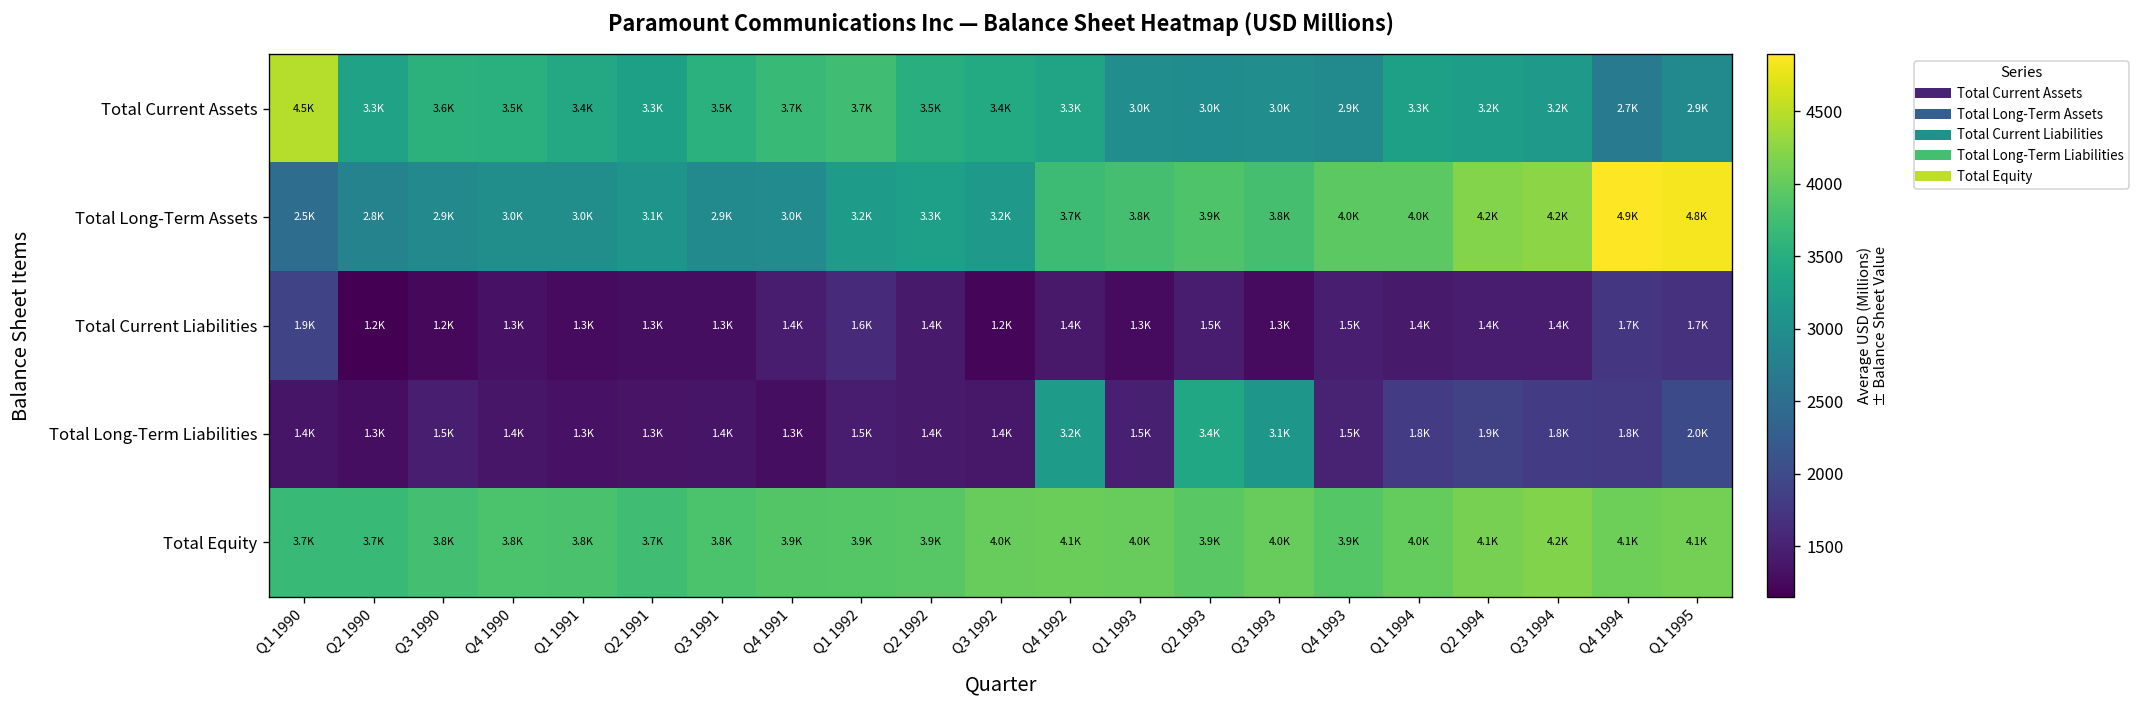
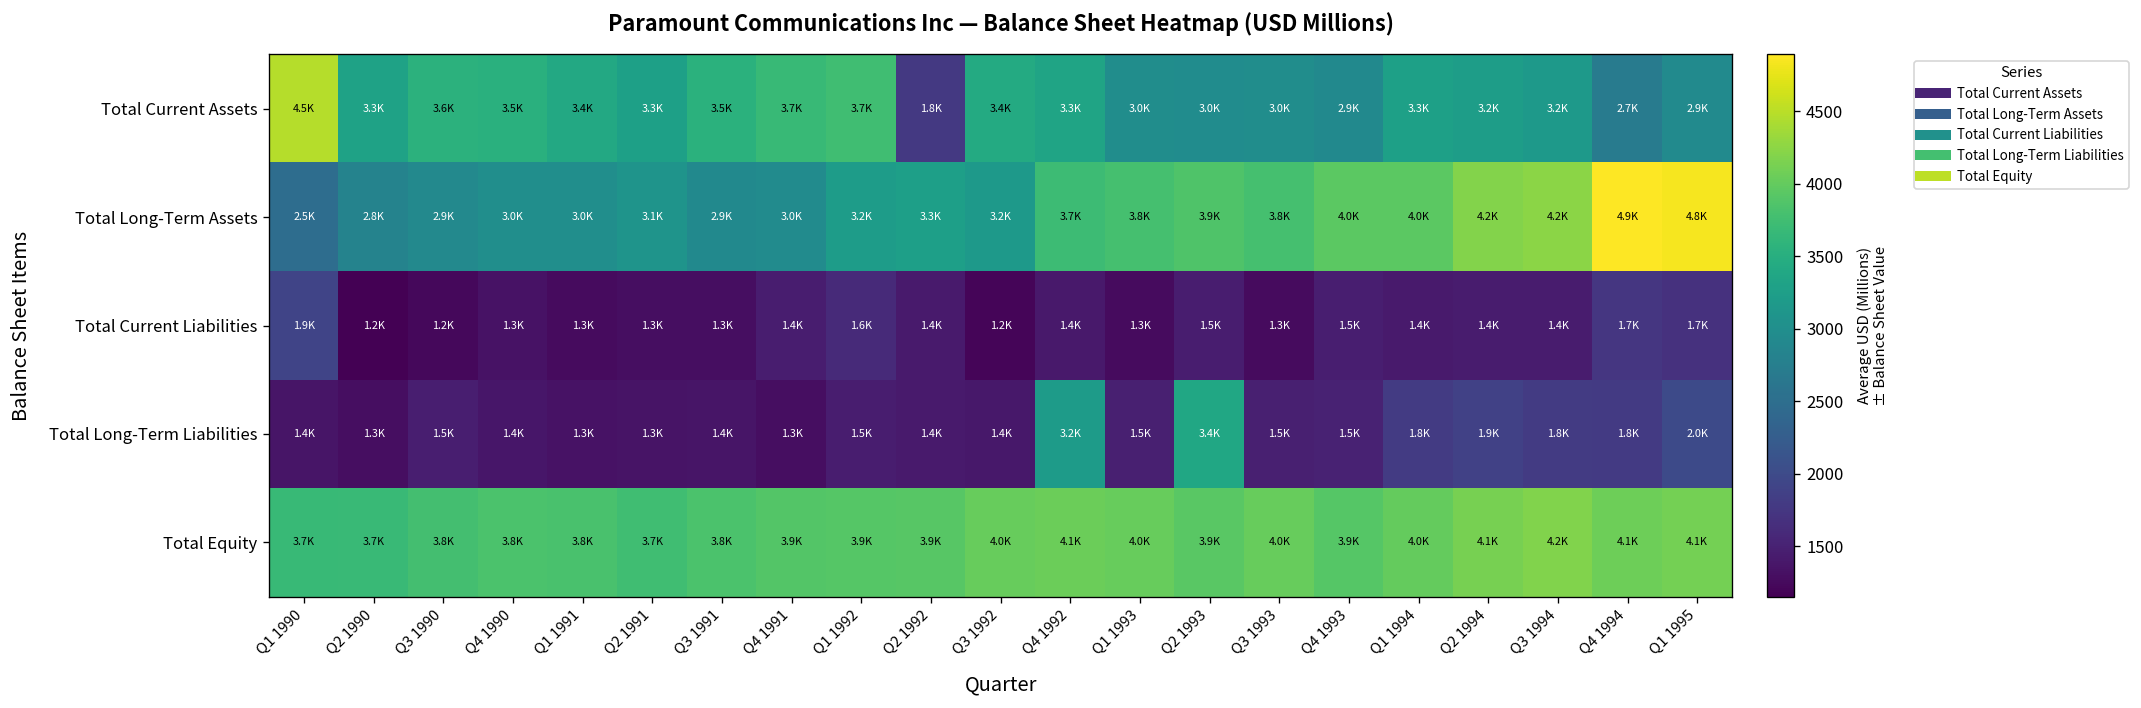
  {
    "Total Current Assets": {
      "Q1 1990": "4.5K",
      "Q2 1990": "3.3K",
      "Q3 1990": "3.6K",
      "Q4 1990": "3.5K",
      "Q1 1991": "3.4K",
      "Q2 1991": "3.3K",
      "Q3 1991": "3.5K",
      "Q4 1991": "3.7K",
      "Q1 1992": "3.7K",
-     "Q2 1992": "3.5K",
+     "Q2 1992": "1.8K",
      "Q3 1992": "3.4K",
      "Q4 1992": "3.3K",
      "Q1 1993": "3.0K",
      "Q2 1993": "3.0K",
      "Q3 1993": "3.0K",
      "Q4 1993": "2.9K",
      "Q1 1994": "3.3K",
      "Q2 1994": "3.2K",
      "Q3 1994": "3.2K",
      "Q4 1994": "2.7K",
      "Q1 1995": "2.9K"
    },
    "Total Long-Term Assets": {
      "Q1 1990": "2.5K",
      "Q2 1990": "2.8K",
      "Q3 1990": "2.9K",
      "Q4 1990": "3.0K",
      "Q1 1991": "3.0K",
      "Q2 1991": "3.1K",
      "Q3 1991": "2.9K",
      "Q4 1991": "3.0K",
      "Q1 1992": "3.2K",
      "Q2 1992": "3.3K",
      "Q3 1992": "3.2K",
      "Q4 1992": "3.7K",
      "Q1 1993": "3.8K",
      "Q2 1993": "3.9K",
      "Q3 1993": "3.8K",
      "Q4 1993": "4.0K",
      "Q1 1994": "4.0K",
      "Q2 1994": "4.2K",
      "Q3 1994": "4.2K",
      "Q4 1994": "4.9K",
      "Q1 1995": "4.8K"
    },
    "Total Current Liabilities": {
      "Q1 1990": "1.9K",
      "Q2 1990": "1.2K",
      "Q3 1990": "1.2K",
      "Q4 1990": "1.3K",
      "Q1 1991": "1.3K",
      "Q2 1991": "1.3K",
      "Q3 1991": "1.3K",
      "Q4 1991": "1.4K",
      "Q1 1992": "1.6K",
      "Q2 1992": "1.4K",
      "Q3 1992": "1.2K",
      "Q4 1992": "1.4K",
      "Q1 1993": "1.3K",
      "Q2 1993": "1.5K",
      "Q3 1993": "1.3K",
      "Q4 1993": "1.5K",
      "Q1 1994": "1.4K",
      "Q2 1994": "1.4K",
      "Q3 1994": "1.4K",
      "Q4 1994": "1.7K",
      "Q1 1995": "1.7K"
    },
    "Total Long-Term Liabilities": {
      "Q1 1990": "1.4K",
      "Q2 1990": "1.3K",
      "Q3 1990": "1.5K",
      "Q4 1990": "1.4K",
      "Q1 1991": "1.3K",
      "Q2 1991": "1.3K",
      "Q3 1991": "1.4K",
      "Q4 1991": "1.3K",
      "Q1 1992": "1.5K",
      "Q2 1992": "1.4K",
      "Q3 1992": "1.4K",
      "Q4 1992": "3.2K",
      "Q1 1993": "1.5K",
      "Q2 1993": "3.4K",
-     "Q3 1993": "3.1K",
+     "Q3 1993": "1.5K",
      "Q4 1993": "1.5K",
      "Q1 1994": "1.8K",
      "Q2 1994": "1.9K",
      "Q3 1994": "1.8K",
      "Q4 1994": "1.8K",
      "Q1 1995": "2.0K"
    },
    "Total Equity": {
      "Q1 1990": "3.7K",
      "Q2 1990": "3.7K",
      "Q3 1990": "3.8K",
      "Q4 1990": "3.8K",
      "Q1 1991": "3.8K",
      "Q2 1991": "3.7K",
      "Q3 1991": "3.8K",
      "Q4 1991": "3.9K",
      "Q1 1992": "3.9K",
      "Q2 1992": "3.9K",
      "Q3 1992": "4.0K",
      "Q4 1992": "4.1K",
      "Q1 1993": "4.0K",
      "Q2 1993": "3.9K",
      "Q3 1993": "4.0K",
      "Q4 1993": "3.9K",
      "Q1 1994": "4.0K",
      "Q2 1994": "4.1K",
      "Q3 1994": "4.2K",
      "Q4 1994": "4.1K",
      "Q1 1995": "4.1K"
    }
  }
